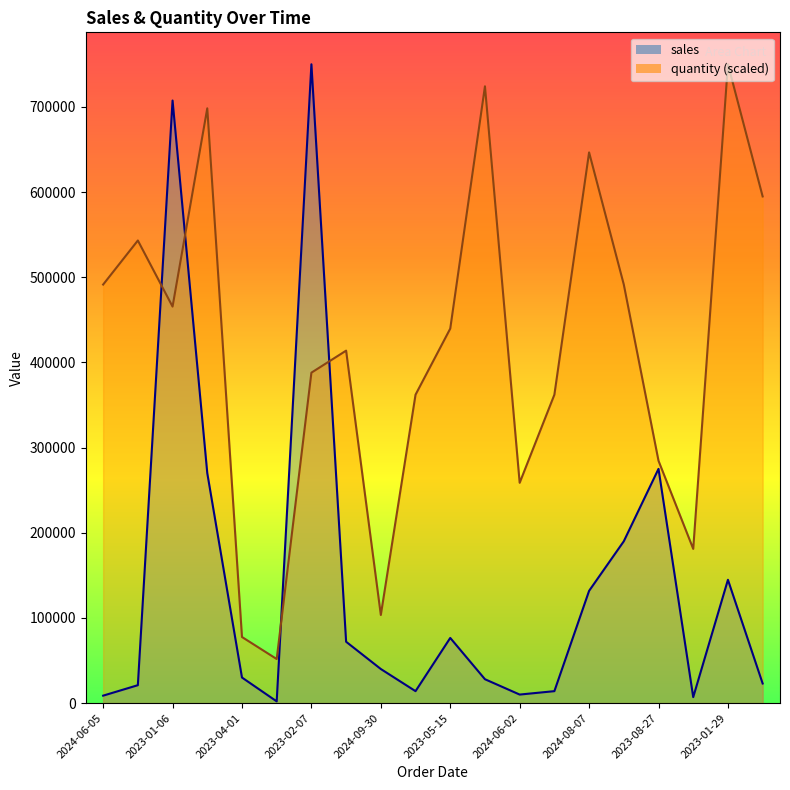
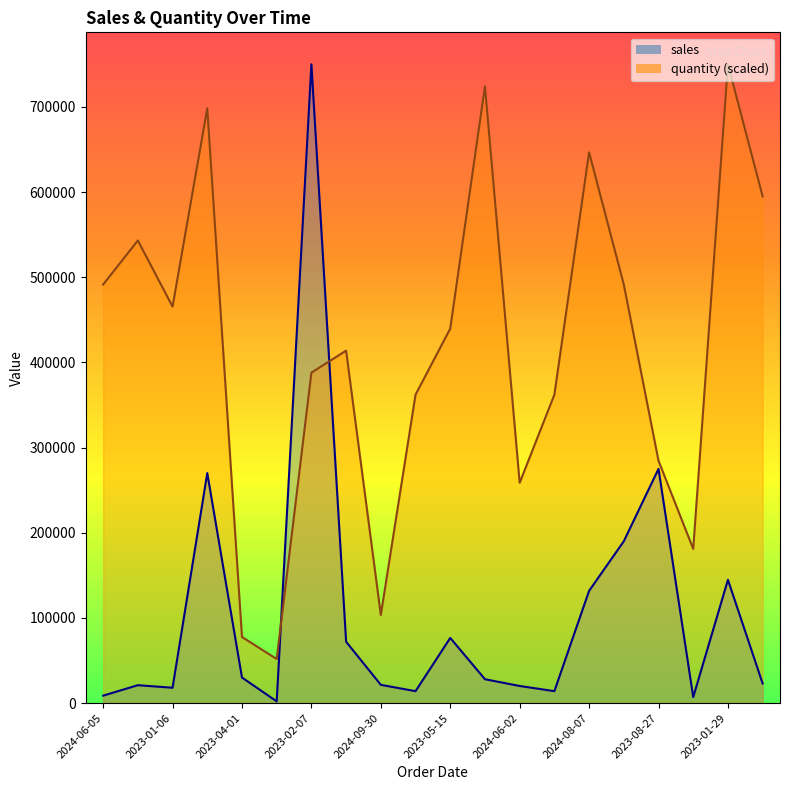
  {
    "sales": {
      "2024-06-05": 10000,
-     "2023-01-06": 710000,
+     "2023-01-06": 20000,
      "2023-04-01": 30000,
      "2023-02-07": 750000,
-     "2024-09-30": 40000,
+     "2024-09-30": 20000,
      "2023-05-15": 80000,
-     "2024-06-02": 10000,
+     "2024-06-02": 20000,
      "2024-08-07": 130000,
      "2023-08-27": 280000,
      "2023-01-29": 140000
    }
  }
